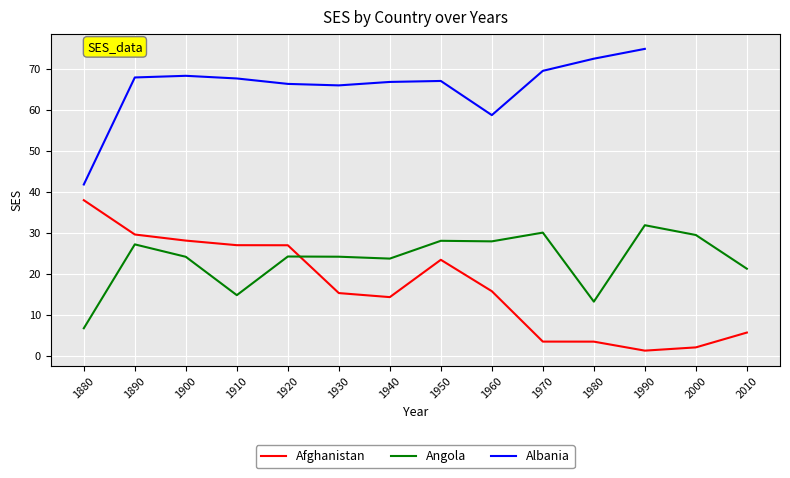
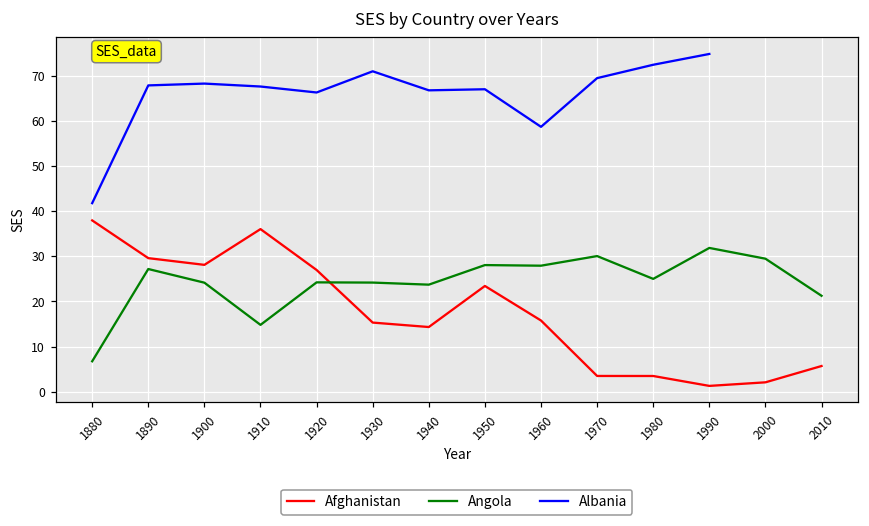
  {
    "Afghanistan": {
      "1880": 38,
      "1890": 30,
      "1900": 28,
-     "1910": 27,
+     "1910": 36,
      "1920": 27,
      "1930": 15,
      "1940": 14,
      "1950": 23,
      "1960": 16,
      "1970": 3,
      "1980": 3,
      "1990": 1,
      "2000": 2,
      "2010": 6
    },
    "Angola": {
      "1880": 7,
      "1890": 27,
      "1900": 24,
      "1910": 15,
      "1920": 24,
      "1930": 24,
      "1940": 24,
      "1950": 28,
      "1960": 28,
      "1970": 30,
-     "1980": 13,
+     "1980": 25,
      "1990": 32,
      "2000": 29,
      "2010": 21
    },
    "Albania": {
      "1880": 42,
      "1890": 68,
      "1900": 68,
      "1910": 68,
      "1920": 66,
-     "1930": 66,
+     "1930": 71,
      "1940": 67,
      "1950": 67,
      "1960": 59,
      "1970": 70,
      "1980": 72,
      "1990": 75
    }
  }
